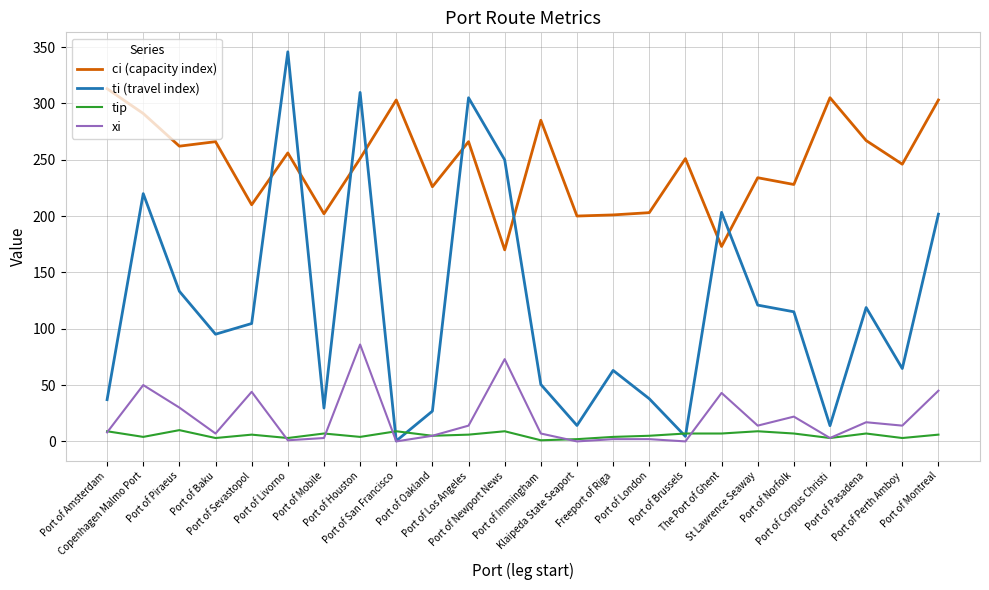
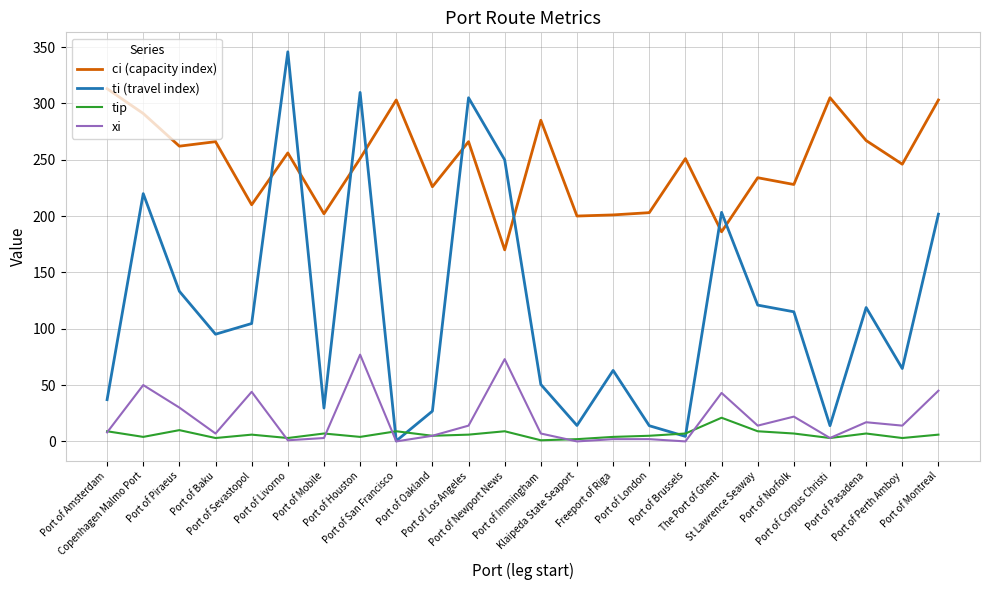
  {
    "ci (capacity index)": {
      "Port of Piraeus": 262,
      "Port of Baku": 266,
      "Port of Sevastopol": 210,
      "Port of Livorno": 256,
      "Port of Mobile": 202,
      "Port of Houston": 251,
      "Port of San Francisco": 303,
      "Port of Oakland": 226,
      "Port of Los Angeles": 266,
      "Port of Newport News": 170,
      "Port of Immingham": 285,
      "Klaipeda State Seaport": 200,
      "Freeport of Riga": 201,
      "Port of London": 203,
      "Port of Brussels": 251,
-     "The Port of Ghent": 173,
+     "The Port of Ghent": 186,
      "St Lawrence Seaway": 234,
      "Port of Norfolk": 228,
      "Port of Corpus Christi": 305,
      "Port of Pasadena": 267,
      "Port of Perth Amboy": 246,
      "Port of Montreal": 303
    },
    "ti (travel index)": {
      "Port of Amsterdam": 37,
      "Copenhagen Malmo Port": 220,
      "Port of Piraeus": 133,
      "Port of Baku": 95,
      "Port of Sevastopol": 105,
      "Port of Livorno": 346,
      "Port of Mobile": 30,
      "Port of Houston": 310,
      "Port of Oakland": 27,
      "Port of Los Angeles": 305,
      "Port of Newport News": 250,
      "Port of Immingham": 51,
      "Klaipeda State Seaport": 14,
      "Freeport of Riga": 63,
-     "Port of London": 38,
+     "Port of London": 14,
      "Port of Brussels": 4,
      "The Port of Ghent": 203,
      "St Lawrence Seaway": 121,
      "Port of Norfolk": 115,
      "Port of Corpus Christi": 14,
      "Port of Pasadena": 119,
      "Port of Perth Amboy": 65,
      "Port of Montreal": 202
    },
    "tip": {
      "Copenhagen Malmo Port": 4,
      "Port of Piraeus": 10,
      "Port of Baku": 3,
      "Port of Sevastopol": 6,
      "Port of Mobile": 7,
      "Port of Houston": 4,
      "Port of San Francisco": 9,
      "Port of Los Angeles": 6,
      "Port of Newport News": 9,
      "Port of Immingham": 1,
      "Port of London": 5,
      "Port of Brussels": 7,
-     "The Port of Ghent": 7,
+     "The Port of Ghent": 21,
      "St Lawrence Seaway": 9,
      "Port of Norfolk": 7,
      "Port of Pasadena": 7,
      "Port of Perth Amboy": 3,
      "Port of Montreal": 6
    },
    "xi": {
      "Copenhagen Malmo Port": 50,
      "Port of Piraeus": 30,
      "Port of Baku": 7,
      "Port of Sevastopol": 44,
      "Port of Mobile": 3,
-     "Port of Houston": 86,
+     "Port of Houston": 77,
      "Port of Los Angeles": 14,
      "Port of Newport News": 73,
      "Port of Immingham": 7,
      "Port of London": 2,
      "Port of Brussels": 0,
      "The Port of Ghent": 43,
      "St Lawrence Seaway": 14,
      "Port of Norfolk": 22,
      "Port of Pasadena": 17,
      "Port of Perth Amboy": 14,
      "Port of Montreal": 45
    }
  }
